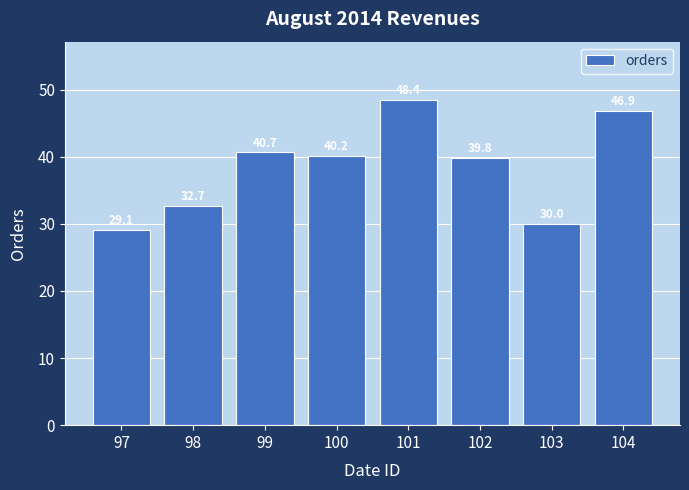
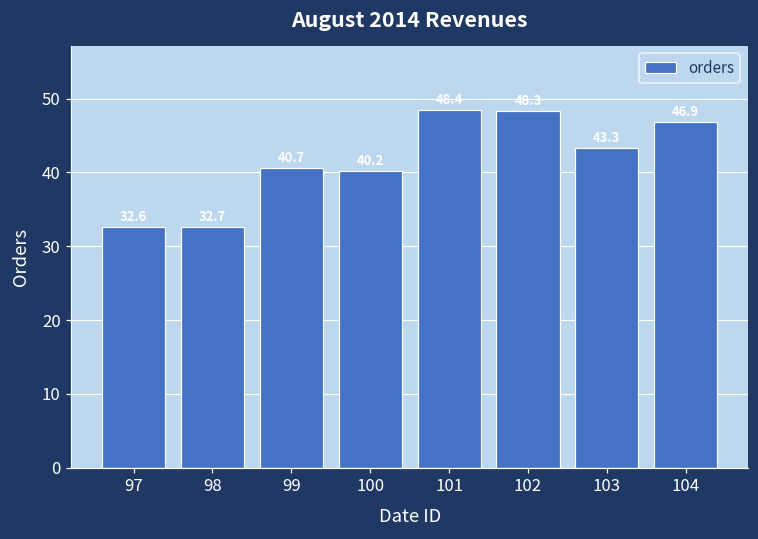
  {
-   "97": 29.1,
+   "97": 32.6,
    "98": 32.7,
    "99": 40.7,
    "100": 40.2,
    "101": 48.4,
-   "102": 39.8,
-   "103": 30.0,
+   "102": 48.3,
+   "103": 43.3,
    "104": 46.9
  }
